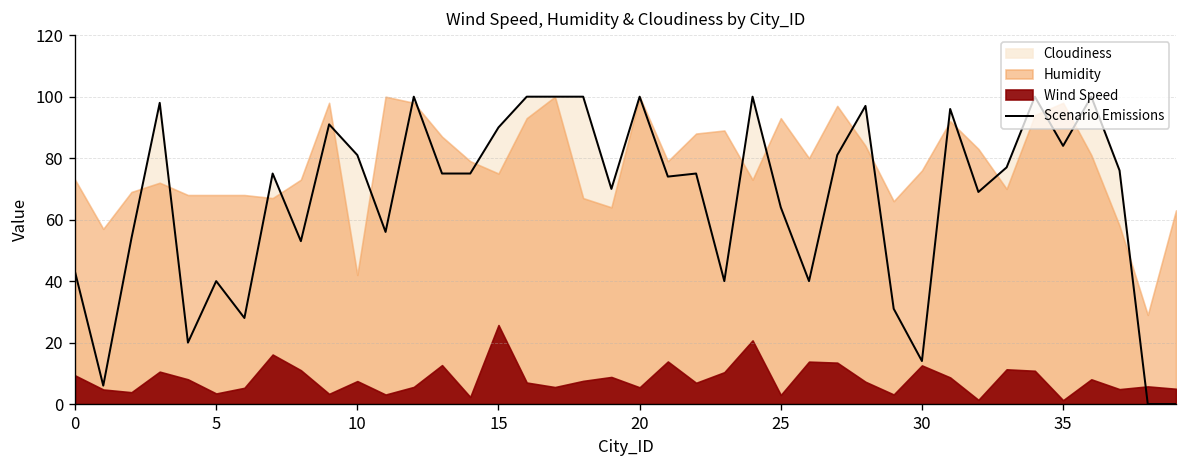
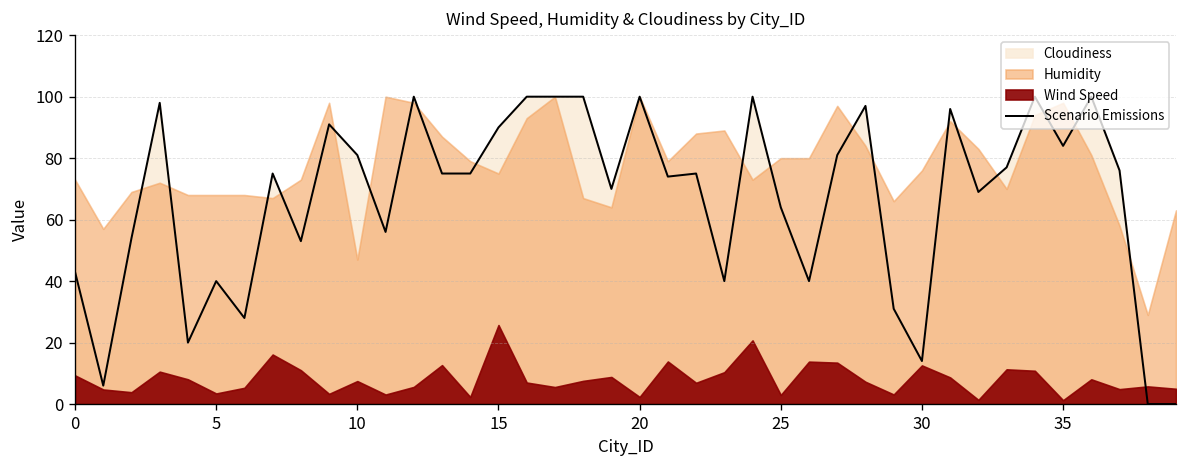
  {
    "Cloudiness": {
      "0": 43,
      "5": 40,
      "10": 81,
      "15": 90,
      "25": 64,
      "30": 14,
      "35": 84
    },
    "Humidity": {
      "0": 73,
      "5": 68,
-     "10": 42,
+     "10": 47,
      "15": 75,
-     "25": 93,
+     "25": 80,
      "30": 76
    },
    "Wind Speed": {
      "0": 9,
      "5": 3,
      "10": 7,
      "15": 26,
-     "20": 5,
+     "20": 2,
      "25": 3,
      "30": 13,
      "35": 1
    }
  }
